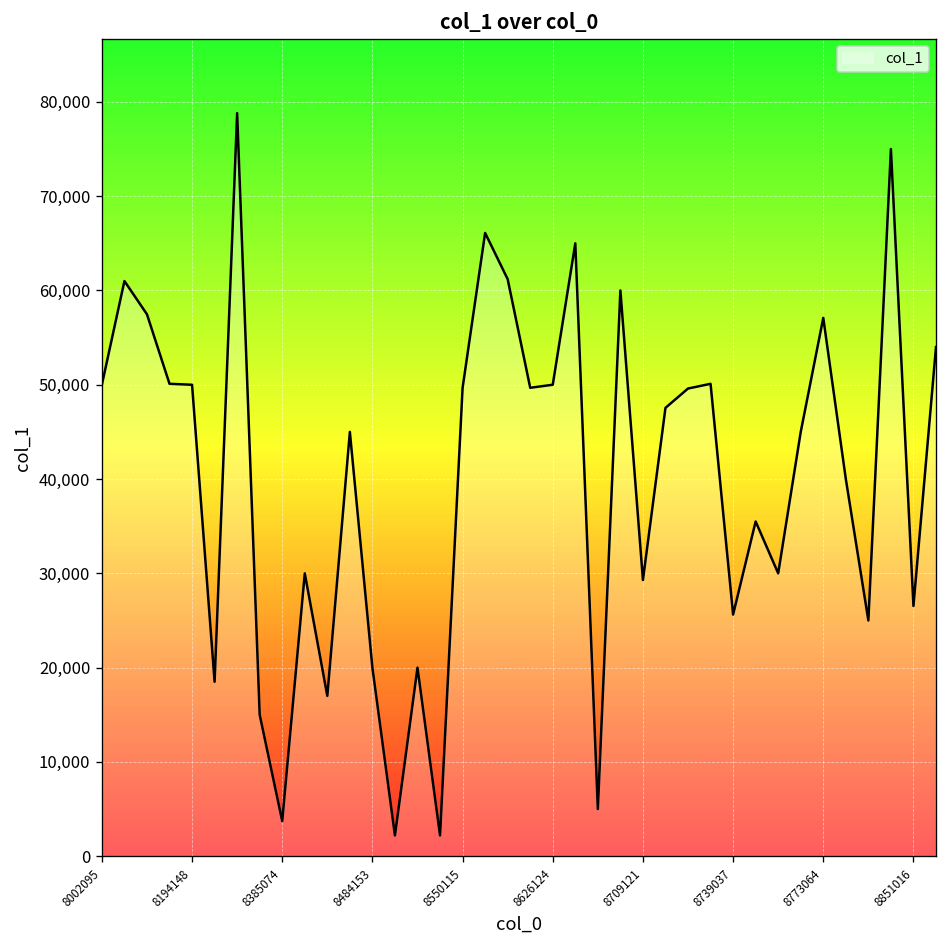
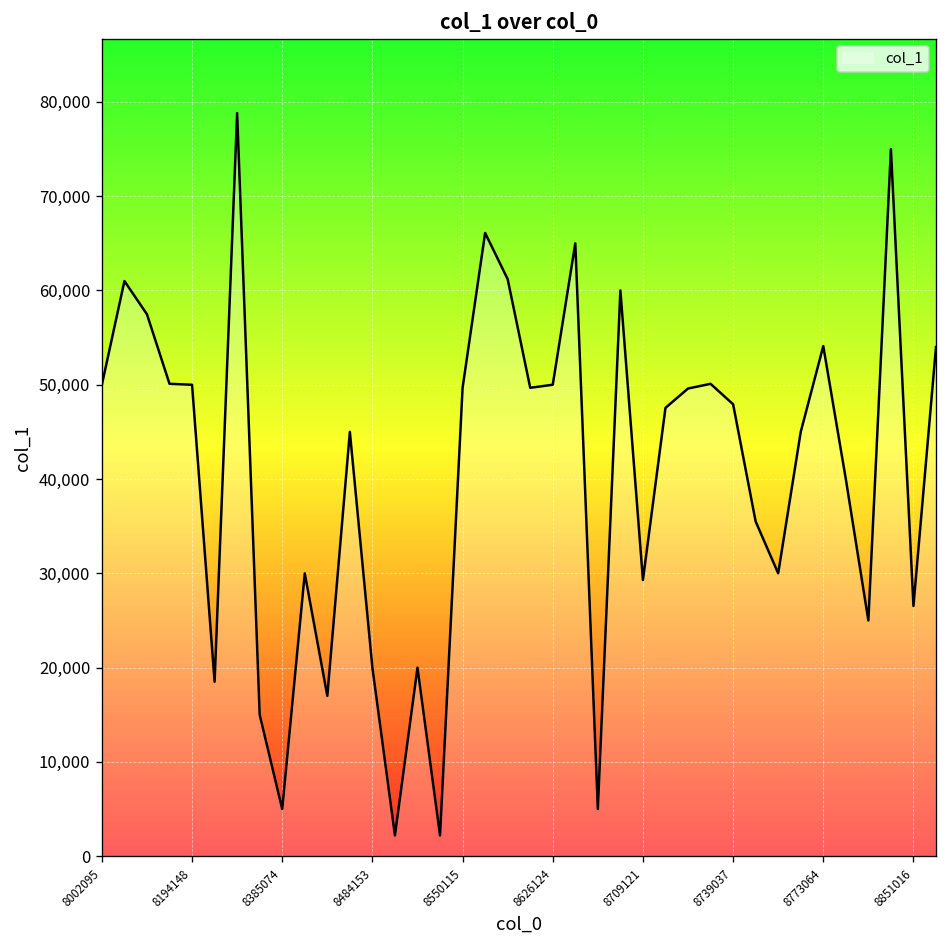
  {
    "8002095": "50,000",
    "8194148": "50,000",
-   "8385074": "4,000",
+   "8385074": "5,000",
    "8484153": "20,000",
    "8550115": "50,000",
    "8626124": "50,000",
    "8709121": "29,000",
-   "8739037": "26,000",
-   "8773064": "57,000",
+   "8739037": "48,000",
+   "8773064": "54,000",
    "8851016": "27,000"
  }
